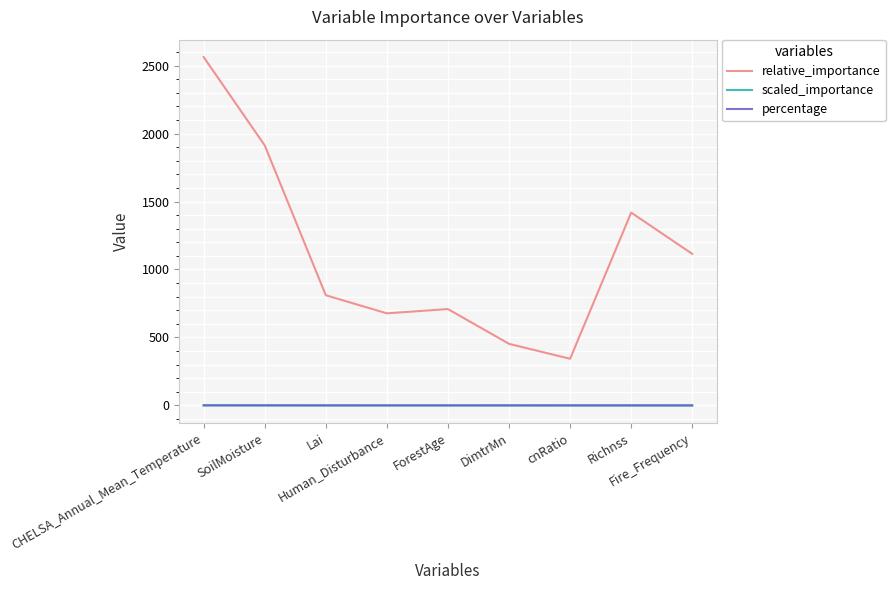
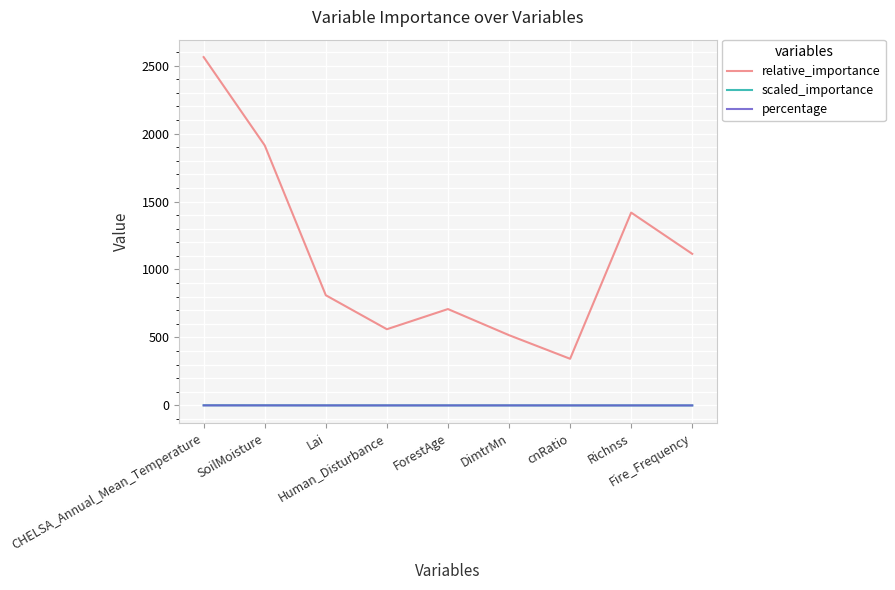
  {
    "relative_importance": {
      "CHELSA_Annual_Mean_Temperature": 2560,
      "SoilMoisture": 1910,
      "Lai": 810,
-     "Human_Disturbance": 680,
+     "Human_Disturbance": 560,
      "ForestAge": 710,
-     "DimtrMn": 450,
+     "DimtrMn": 520,
      "cnRatio": 340,
      "Richnss": 1420,
      "Fire_Frequency": 1110
    },
    "percentage": {
      "CHELSA_Annual_Mean_Temperature": 0,
      "SoilMoisture": 0,
      "Lai": 0,
      "Human_Disturbance": 0,
      "ForestAge": 0,
      "DimtrMn": 0,
      "cnRatio": 0,
      "Richnss": 0,
      "Fire_Frequency": 0
    }
  }
